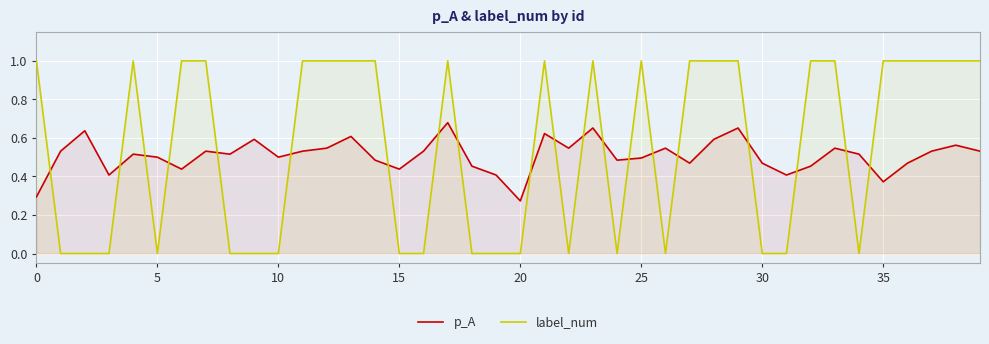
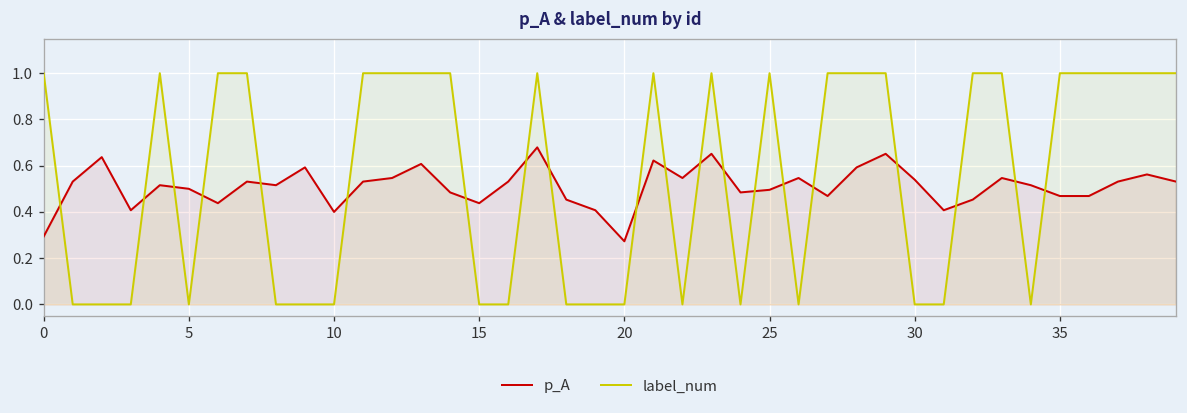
  {
    "p_A": {
      "0": 0.29,
      "5": 0.50,
-     "10": 0.5,
+     "10": 0.4,
      "15": 0.44,
      "20": 0.27,
      "25": 0.50,
-     "30": 0.47,
-     "35": 0.37
+     "30": 0.54,
+     "35": 0.47
    },
    "label_num": {
      "0": 1.00,
      "5": 0.00,
      "10": 0.00,
      "15": 0.00,
      "20": 0.00,
      "25": 1.00,
      "30": 0.00,
      "35": 1.00
    }
  }
